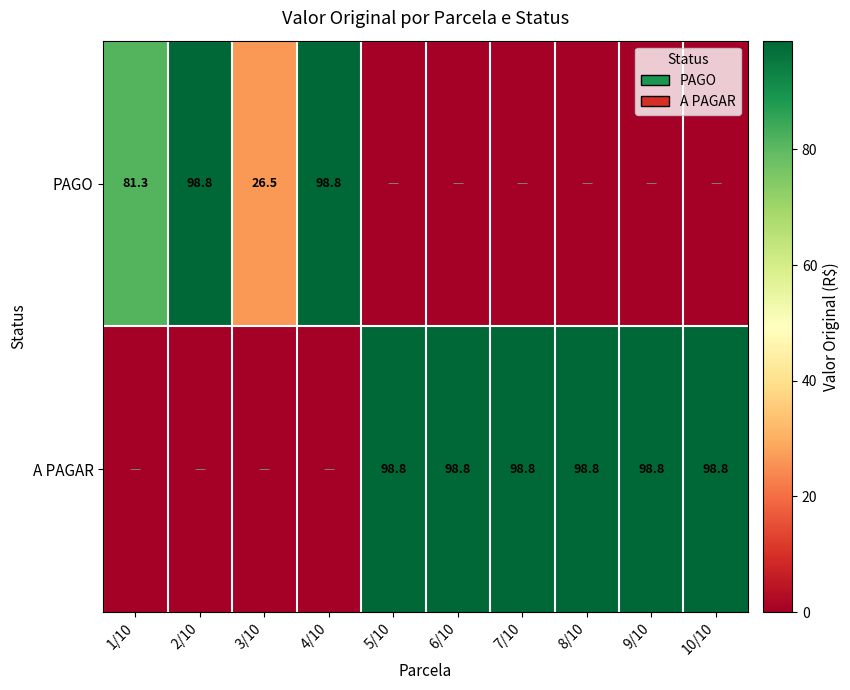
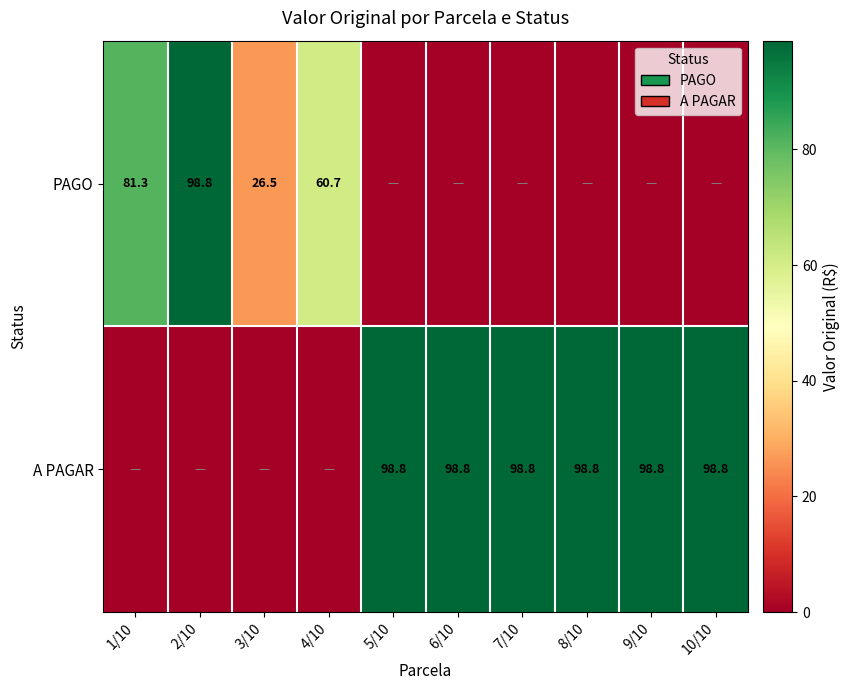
  {
    "PAGO": {
      "1/10": 81.3,
      "2/10": 98.8,
      "3/10": 26.5,
-     "4/10": 98.8
+     "4/10": 60.7
    },
    "A PAGAR": {
      "5/10": 98.8,
      "6/10": 98.8,
      "7/10": 98.8,
      "8/10": 98.8,
      "9/10": 98.8,
      "10/10": 98.8
    }
  }
